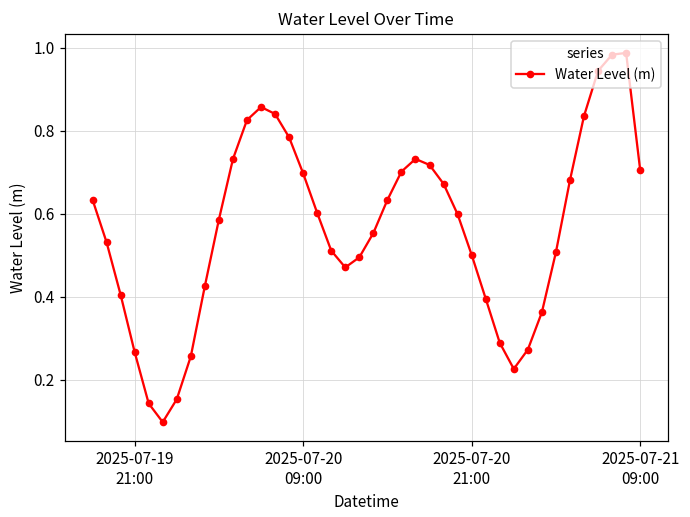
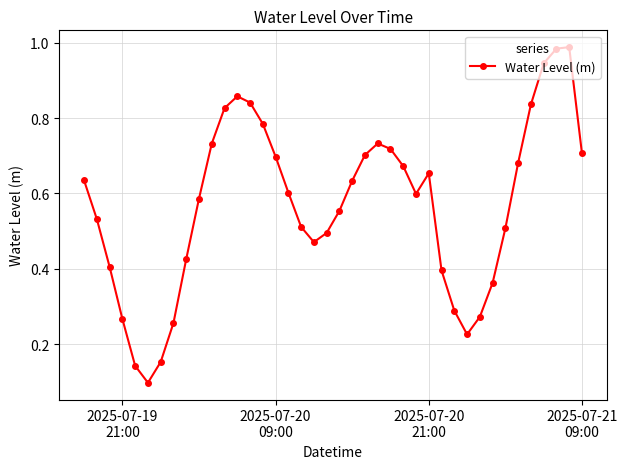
  {
    "2025-07-19 21:00": 0.27,
    "2025-07-20 09:00": 0.70,
-   "2025-07-20 21:00": 0.50,
+   "2025-07-20 21:00": 0.65,
    "2025-07-21 09:00": 0.71
  }
